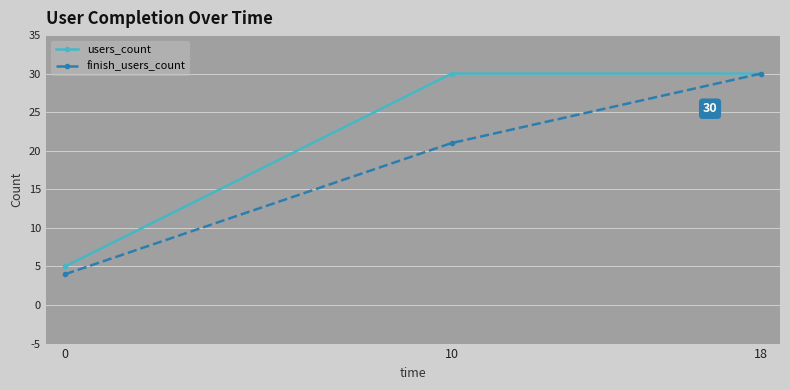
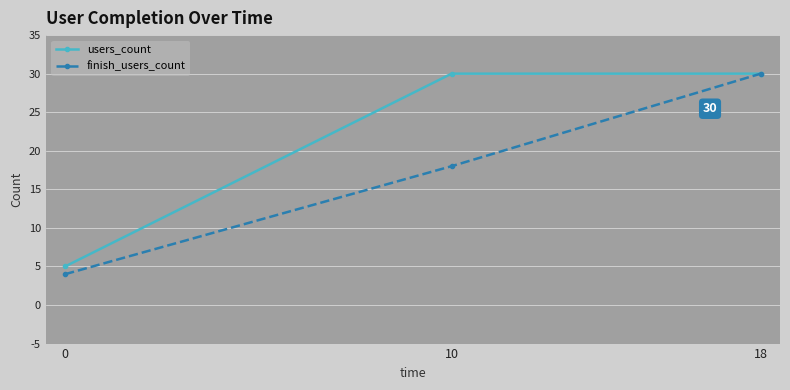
  {
    "users_count": {
      "0": 5,
      "10": 30
    },
    "finish_users_count": {
      "0": 4,
-     "10": 21
+     "10": 18
    }
  }
